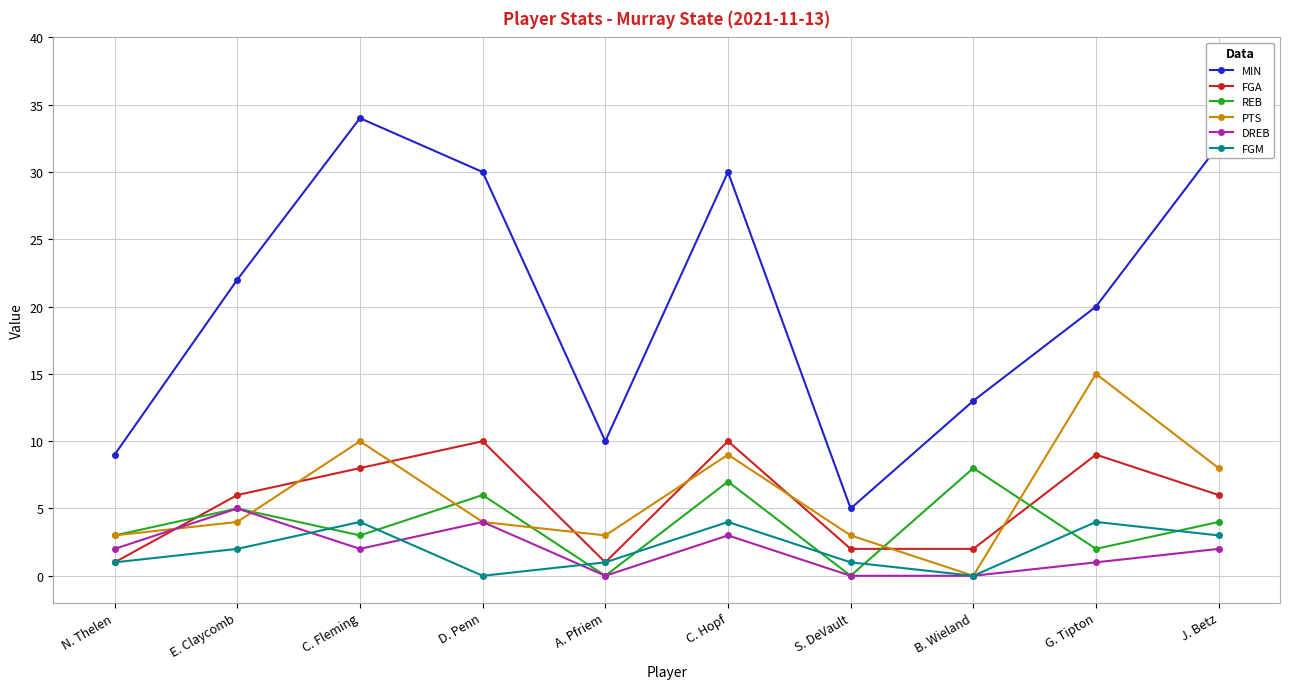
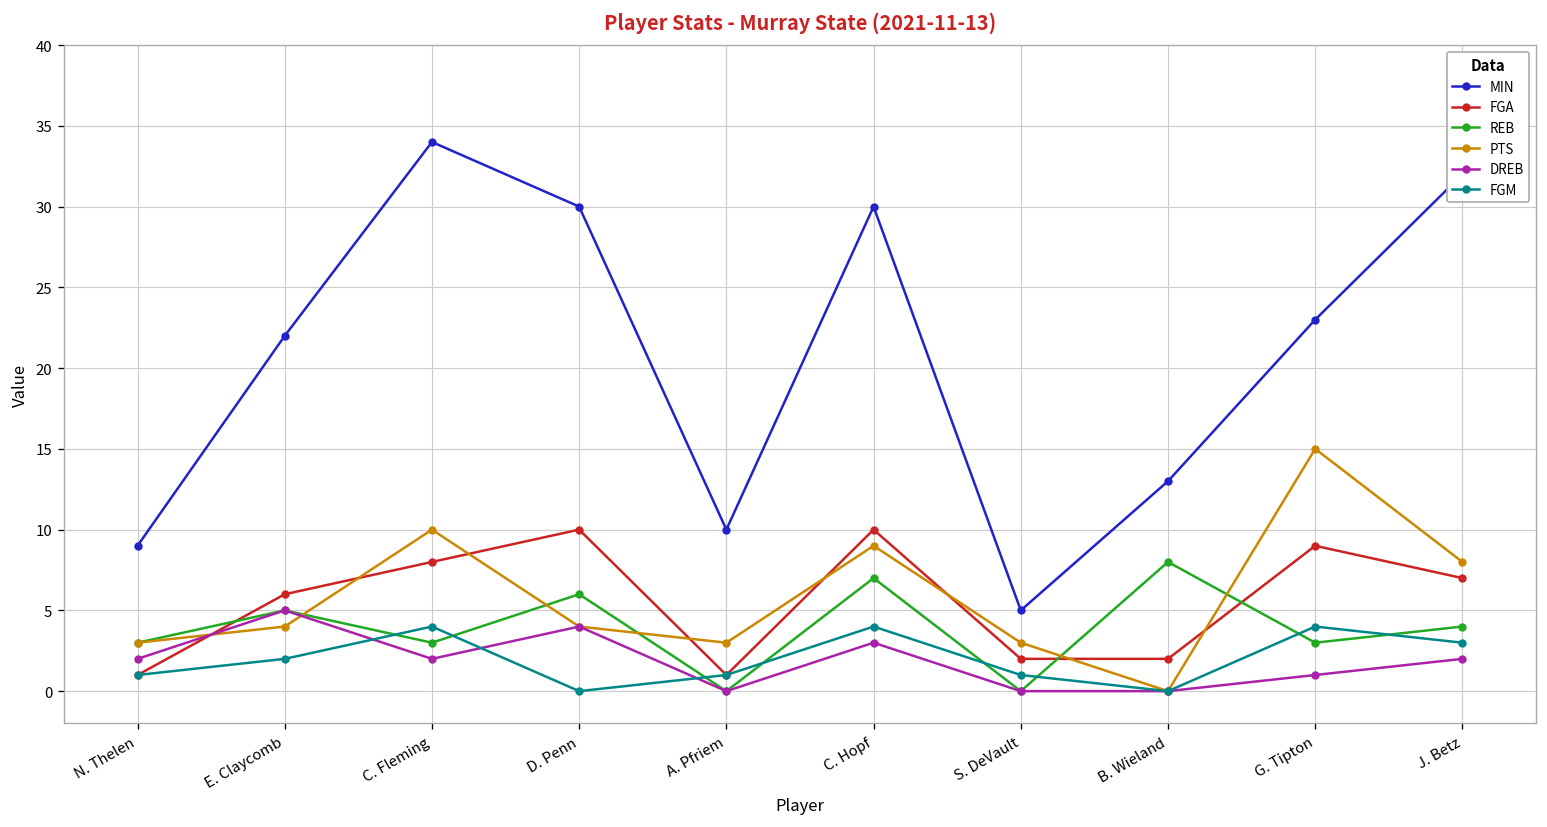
  {
    "MIN": {
      "N. Thelen": 9,
      "E. Claycomb": 22,
      "C. Fleming": 34,
      "D. Penn": 30,
      "A. Pfriem": 10,
      "C. Hopf": 30,
      "S. DeVault": 5,
      "B. Wieland": 13,
-     "G. Tipton": 20
+     "G. Tipton": 23
    },
    "FGA": {
      "E. Claycomb": 6,
      "C. Fleming": 8,
      "D. Penn": 10,
      "C. Hopf": 10,
      "S. DeVault": 2,
      "B. Wieland": 2,
      "G. Tipton": 9,
-     "J. Betz": 6
+     "J. Betz": 7
    },
    "REB": {
      "C. Fleming": 3,
      "D. Penn": 6,
      "C. Hopf": 7,
      "B. Wieland": 8,
-     "G. Tipton": 2,
+     "G. Tipton": 3,
      "J. Betz": 4
    },
    "PTS": {
      "E. Claycomb": 4,
      "C. Fleming": 10,
      "A. Pfriem": 3,
      "C. Hopf": 9,
      "S. DeVault": 3,
      "G. Tipton": 15,
      "J. Betz": 8
    },
    "DREB": {
      "N. Thelen": 2,
      "C. Fleming": 2,
      "C. Hopf": 3,
      "G. Tipton": 1,
      "J. Betz": 2
    },
    "FGM": {
      "E. Claycomb": 2,
      "C. Fleming": 4,
      "D. Penn": 0,
      "C. Hopf": 4,
      "S. DeVault": 1,
      "G. Tipton": 4,
      "J. Betz": 3
    }
  }
